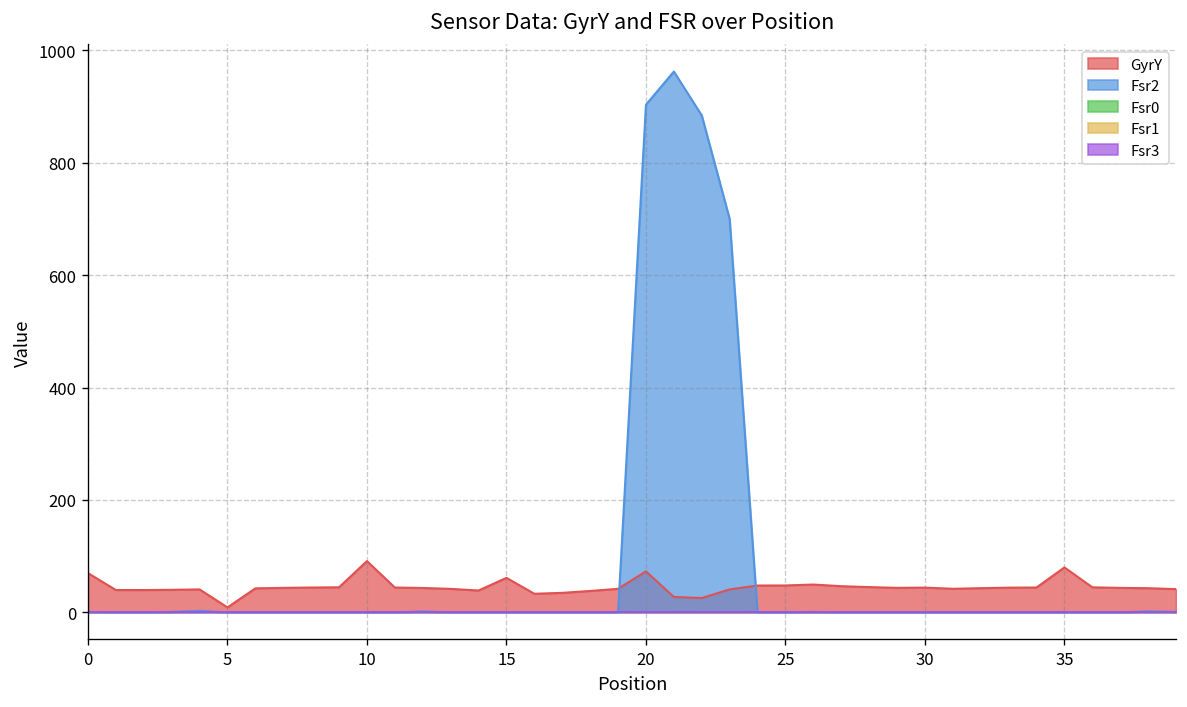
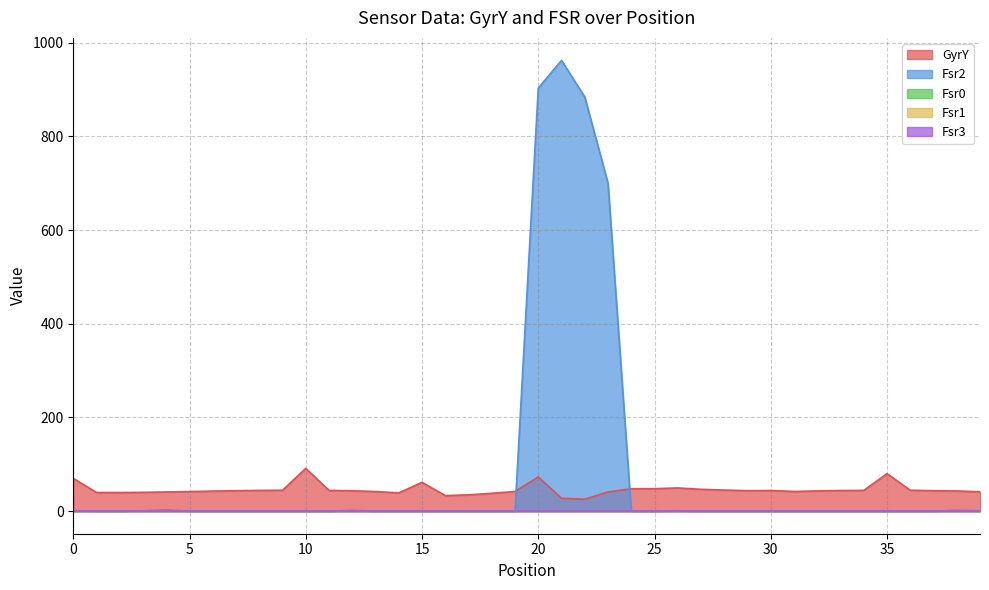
  {
    "GyrY": {
      "0": 70,
-     "5": 10,
+     "5": 40,
      "10": 90,
      "15": 60,
      "20": 70,
      "25": 50,
      "30": 40,
      "35": 80
    },
    "Fsr2": {
      "20": 900
    },
    "Fsr3": {
      "20": 0
    }
  }
